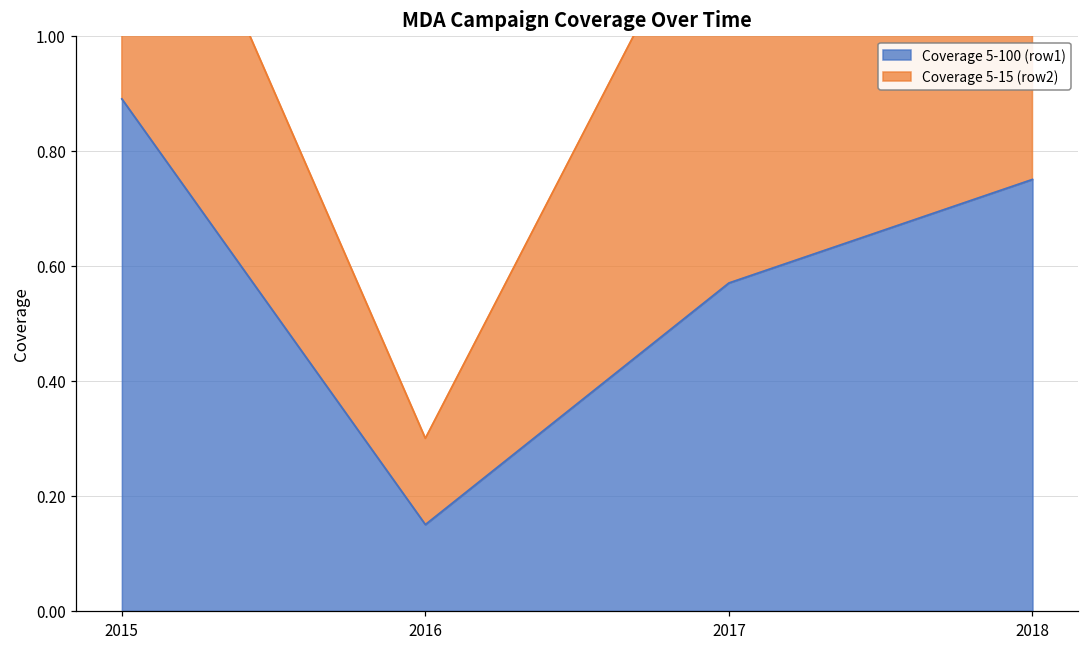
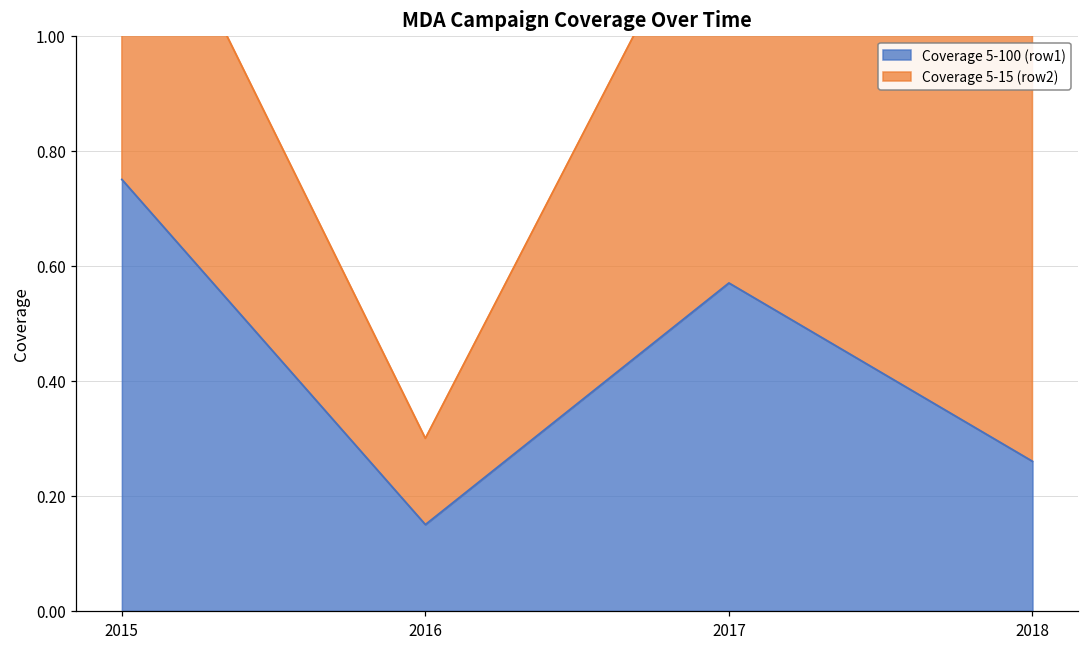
  {
    "Coverage 5-100 (row1)": {
-     "2015": 0.89,
+     "2015": 0.75,
      "2016": 0.15,
      "2017": 0.57,
-     "2018": 0.75
+     "2018": 0.26
    },
    "Coverage 5-15 (row2)": {
      "2016": 0.15
    }
  }
